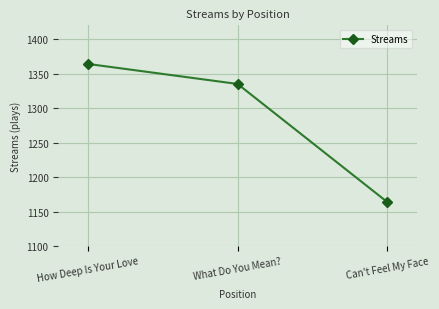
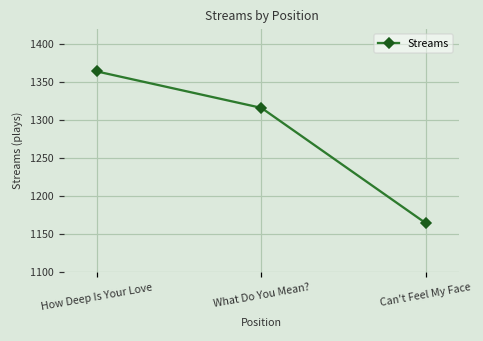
  {
    "How Deep Is Your Love": 1360,
-   "What Do You Mean?": 1340,
+   "What Do You Mean?": 1320,
    "Can't Feel My Face": 1160
  }
